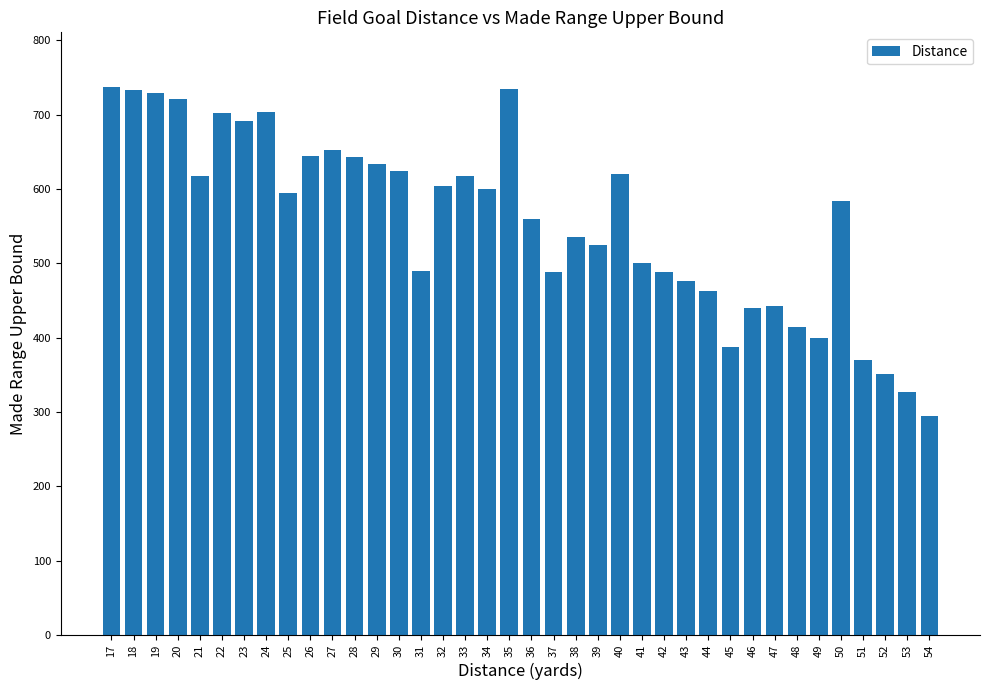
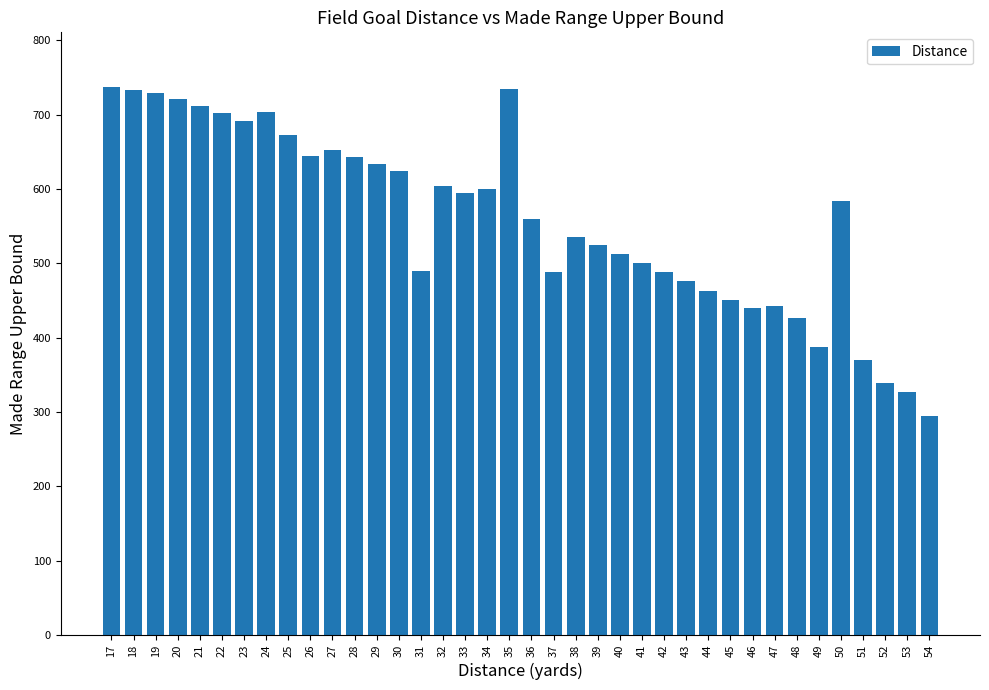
  {
    "17": 740,
    "18": 730,
    "19": 730,
    "20": 720,
-   "21": 620,
+   "21": 710,
    "22": 700,
    "23": 690,
    "24": 700,
-   "25": 600,
+   "25": 670,
    "26": 640,
    "27": 650,
    "28": 640,
    "29": 630,
    "30": 620,
    "31": 490,
    "32": 600,
-   "33": 620,
+   "33": 590,
    "34": 600,
    "35": 730,
    "36": 560,
    "37": 490,
    "38": 540,
    "39": 520,
-   "40": 620,
+   "40": 510,
    "41": 500,
    "42": 490,
    "43": 480,
    "44": 460,
-   "45": 390,
+   "45": 450,
    "46": 440,
    "47": 440,
-   "48": 410,
-   "49": 400,
+   "48": 430,
+   "49": 390,
    "50": 580,
    "51": 370,
-   "52": 350,
+   "52": 340,
    "53": 330,
    "54": 300
  }
